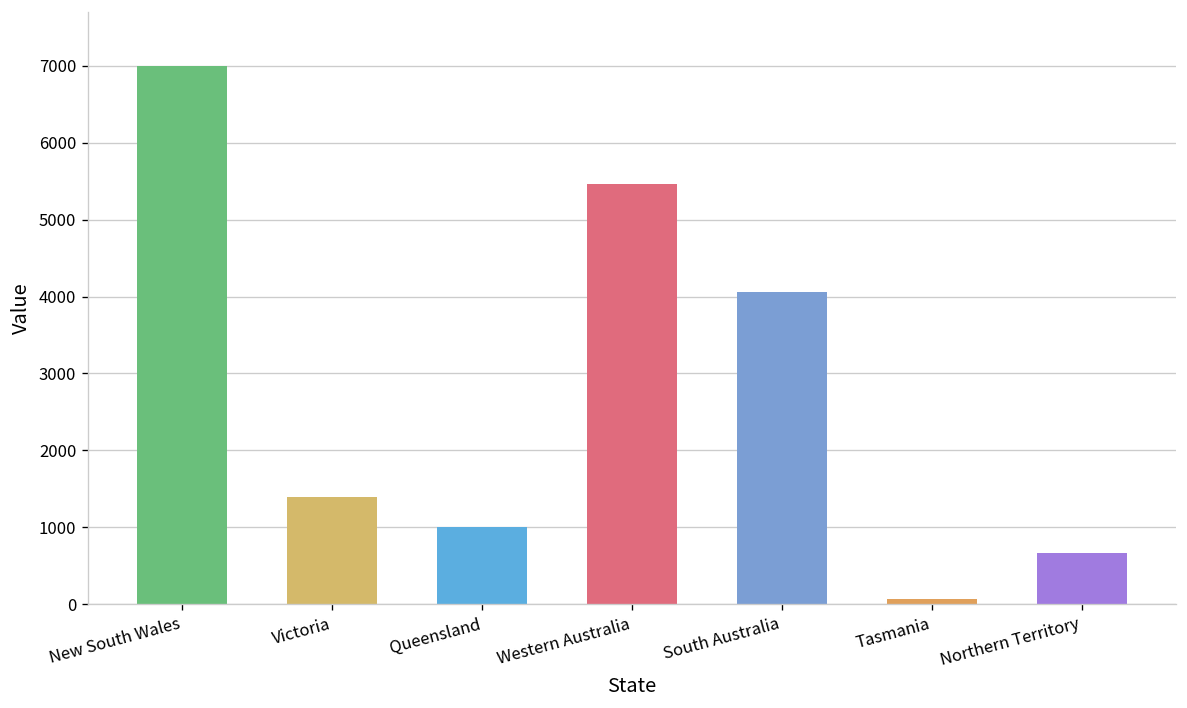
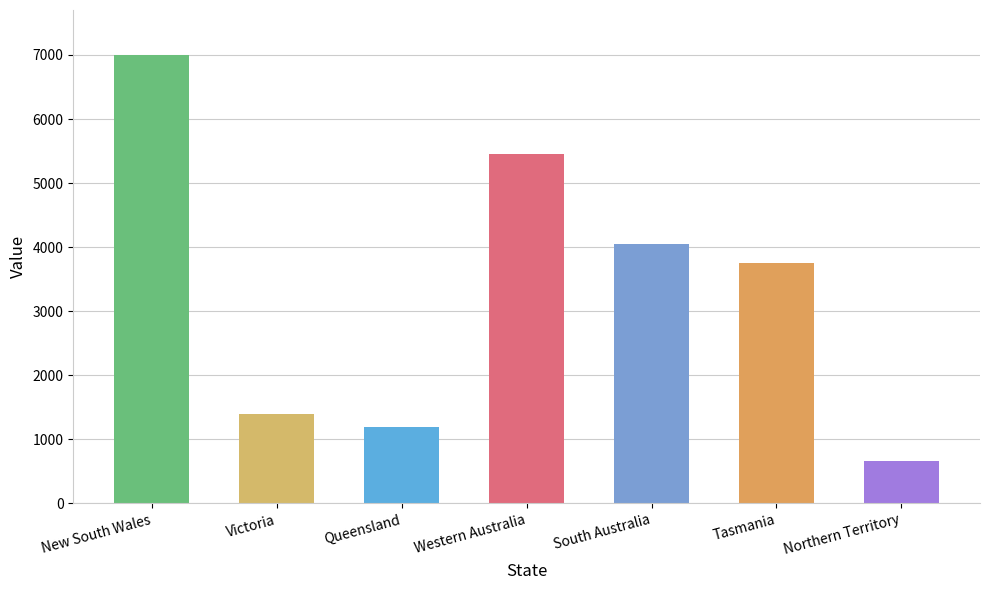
  {
    "New South Wales": 7000,
    "Victoria": 1400,
-   "Queensland": 1000,
+   "Queensland": 1200,
    "Western Australia": 5500,
    "South Australia": 4100,
-   "Tasmania": 100,
+   "Tasmania": 3800,
    "Northern Territory": 700
  }
